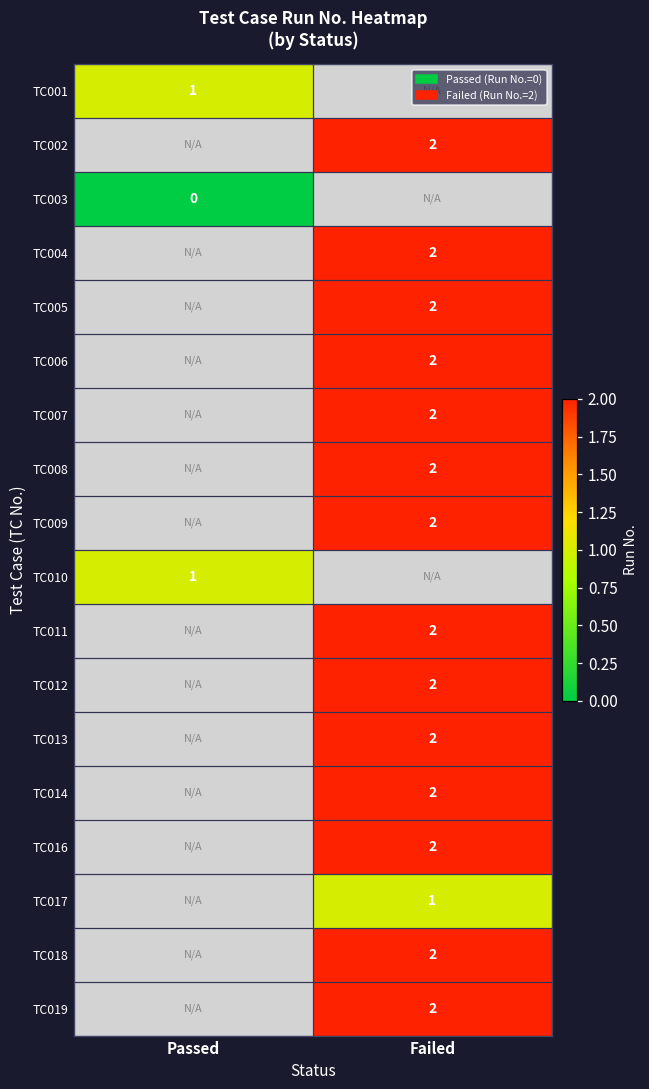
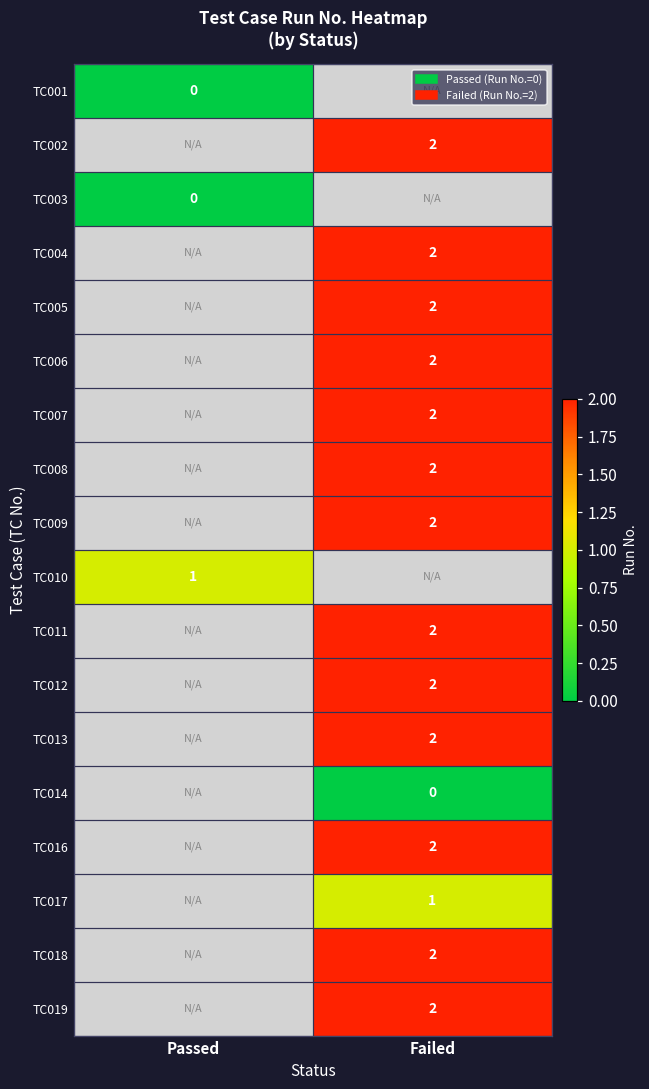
  {
    "TC001": {
-     "Passed": 1
+     "Passed": 0
    },
    "TC002": {
      "Failed": 2
    },
    "TC003": {
      "Passed": 0
    },
    "TC004": {
      "Failed": 2
    },
    "TC005": {
      "Failed": 2
    },
    "TC006": {
      "Failed": 2
    },
    "TC007": {
      "Failed": 2
    },
    "TC008": {
      "Failed": 2
    },
    "TC009": {
      "Failed": 2
    },
    "TC010": {
      "Passed": 1
    },
    "TC011": {
      "Failed": 2
    },
    "TC012": {
      "Failed": 2
    },
    "TC013": {
      "Failed": 2
    },
    "TC014": {
-     "Failed": 2
+     "Failed": 0
    },
    "TC016": {
      "Failed": 2
    },
    "TC017": {
      "Failed": 1
    },
    "TC018": {
      "Failed": 2
    },
    "TC019": {
      "Failed": 2
    }
  }
